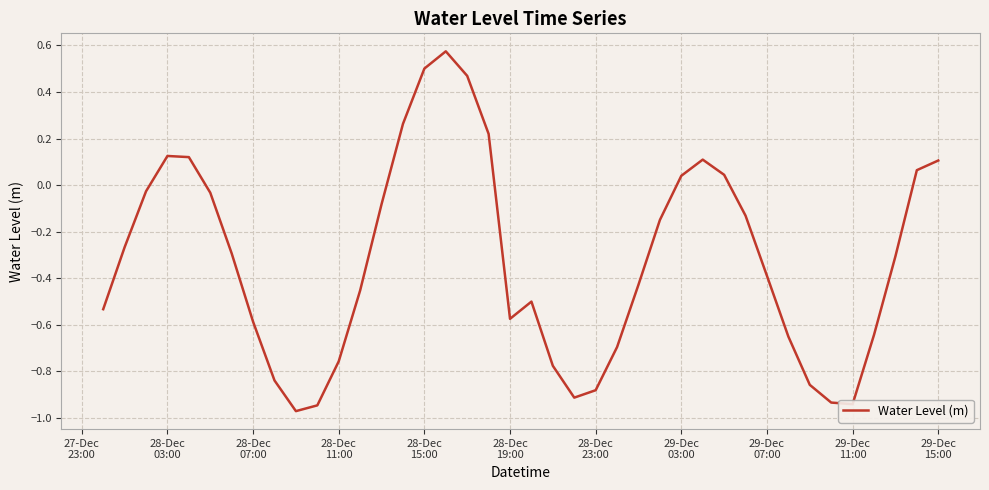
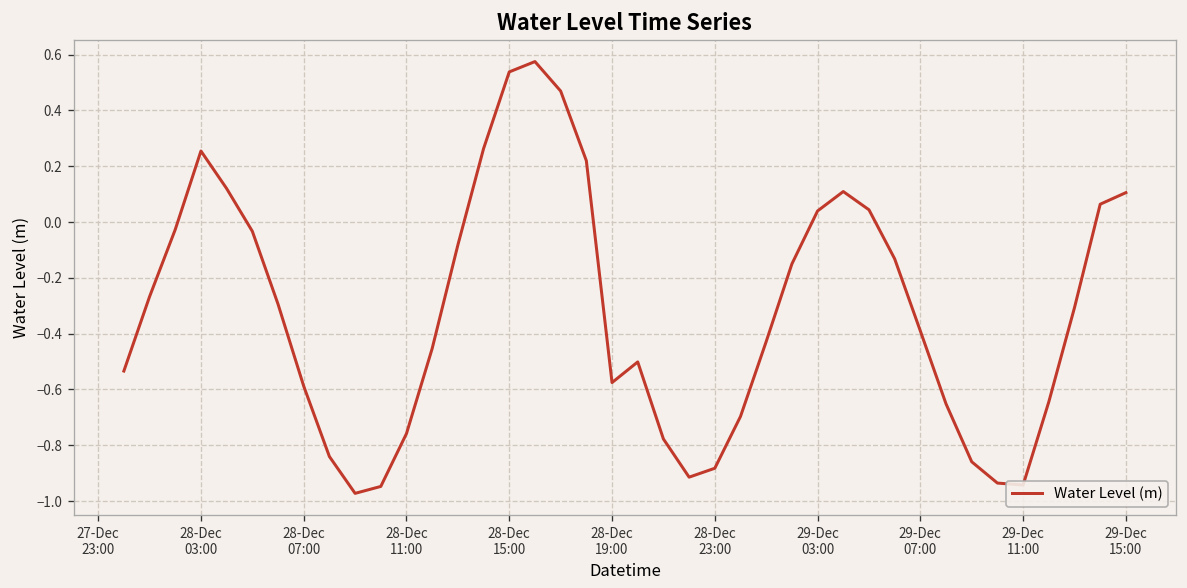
  {
-   "28-Dec 03:00": 0.12,
+   "28-Dec 03:00": 0.25,
    "28-Dec 07:00": -0.59,
    "28-Dec 11:00": -0.76,
-   "28-Dec 15:00": 0.50,
+   "28-Dec 15:00": 0.54,
    "28-Dec 19:00": -0.58,
    "28-Dec 23:00": -0.88,
    "29-Dec 03:00": 0.04,
    "29-Dec 07:00": -0.39,
    "29-Dec 15:00": 0.11
  }
